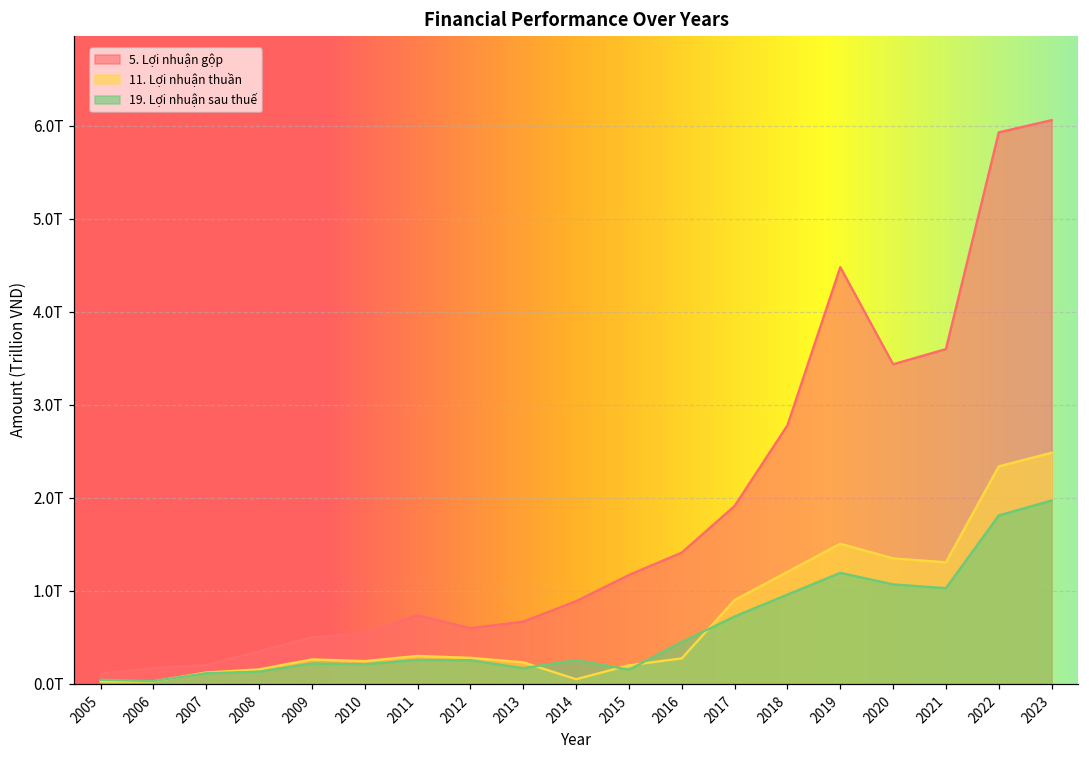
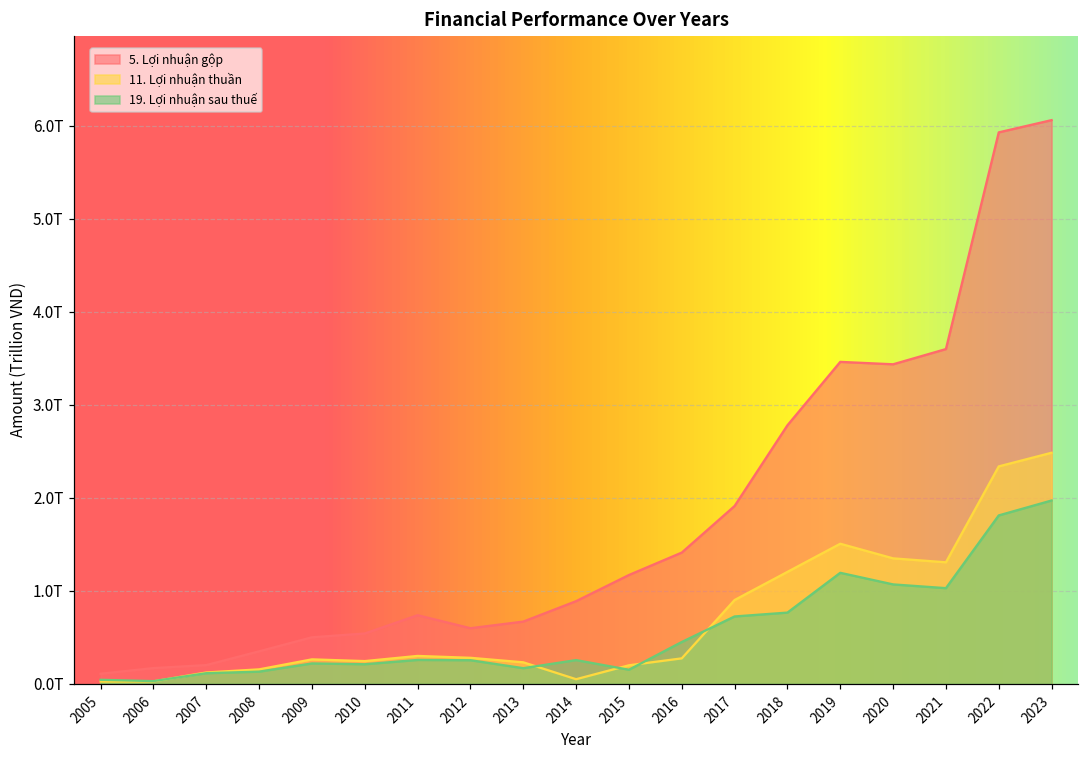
  {
    "5. Lợi nhuận gộp": {
      "2005": "0.1T",
      "2006": "0.2T",
      "2007": "0.2T",
      "2008": "0.4T",
      "2009": "0.5T",
      "2010": "0.5T",
      "2011": "0.7T",
      "2012": "0.6T",
      "2013": "0.7T",
      "2014": "0.9T",
      "2015": "1.2T",
      "2016": "1.4T",
      "2017": "1.9T",
      "2018": "2.8T",
-     "2019": "4.5T",
+     "2019": "3.5T",
      "2020": "3.4T",
      "2021": "3.6T",
      "2022": "5.9T",
      "2023": "6.1T"
    },
    "11. Lợi nhuận thuần": {
      "2009": "0.3T",
      "2010": "0.2T",
      "2011": "0.3T",
      "2013": "0.2T",
      "2014": "0.1T",
      "2015": "0.2T",
      "2016": "0.3T",
      "2017": "0.9T",
      "2018": "1.2T",
      "2019": "1.5T",
      "2020": "1.3T",
      "2021": "1.3T",
      "2022": "2.3T",
      "2023": "2.5T"
    },
    "19. Lợi nhuận sau thuế": {
      "2009": "0.2T",
      "2010": "0.2T",
      "2011": "0.3T",
      "2013": "0.2T",
      "2014": "0.3T",
      "2015": "0.2T",
      "2016": "0.5T",
      "2017": "0.7T",
-     "2018": "1.0T",
+     "2018": "0.8T",
      "2019": "1.2T",
      "2020": "1.1T",
      "2021": "1.0T",
      "2022": "1.8T",
      "2023": "2.0T"
    }
  }
